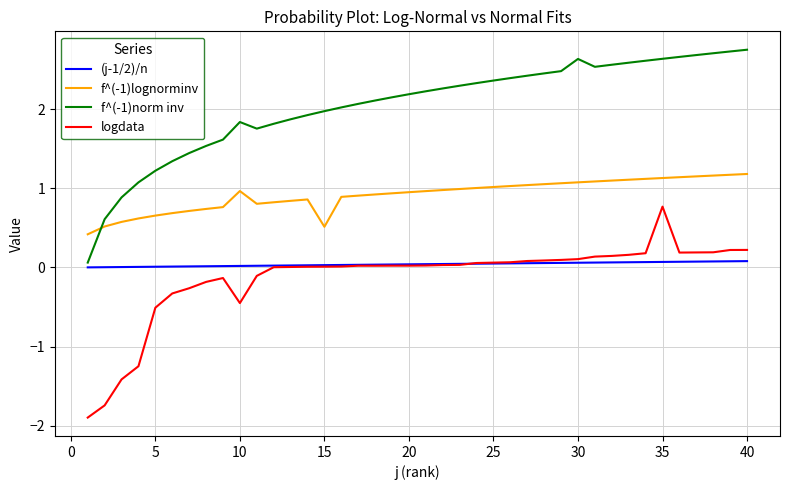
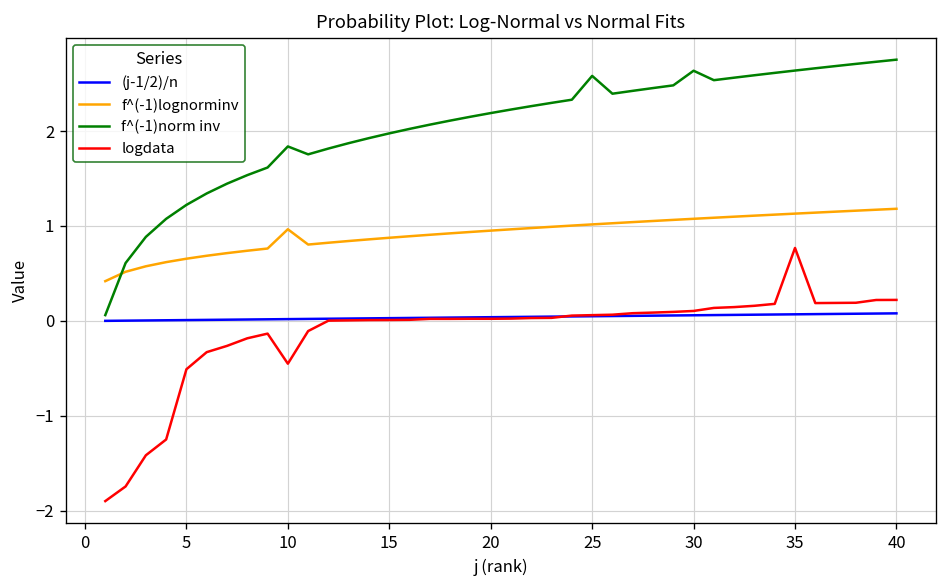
  {
    "(j-1/2)/n": {
      "5": 0.0,
      "10": 0.0,
      "30": 0.1,
      "35": 0.1,
      "40": 0.1
    },
    "f^(-1)lognorminv": {
      "5": 0.7,
      "10": 1.0,
-     "15": 0.5,
+     "15": 0.9,
      "20": 1.0,
      "25": 1.0,
      "30": 1.1,
      "35": 1.1,
      "40": 1.2
    },
    "f^(-1)norm inv": {
      "5": 1.2,
      "10": 1.8,
      "15": 2.0,
      "20": 2.2,
-     "25": 2.4,
+     "25": 2.6,
      "30": 2.6,
      "35": 2.6,
      "40": 2.8
    },
    "logdata": {
      "5": -0.5,
      "10": -0.5,
      "30": 0.1,
      "35": 0.8,
      "40": 0.2
    }
  }
